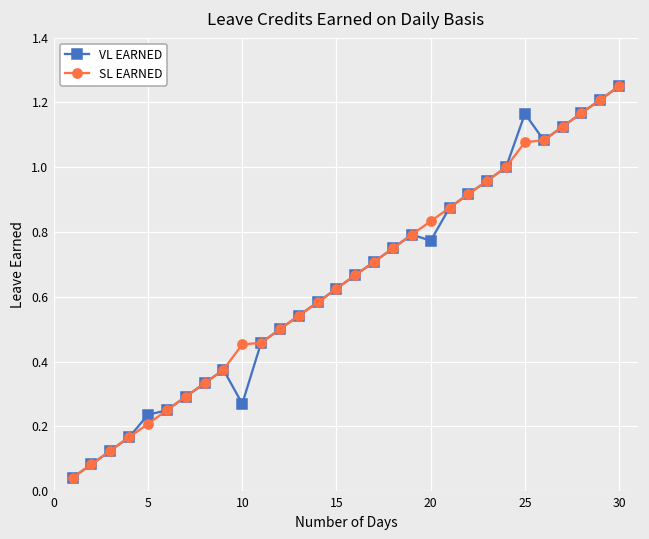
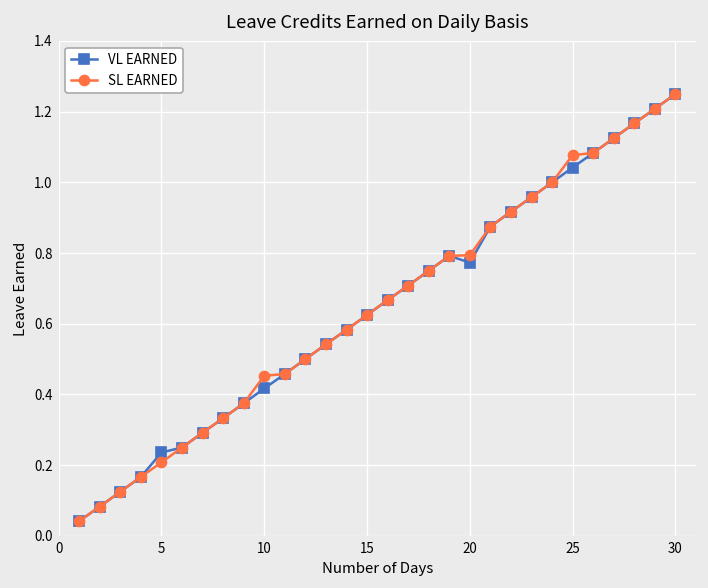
  {
    "VL EARNED": {
      "5": 0.24,
-     "10": 0.27,
+     "10": 0.42,
      "20": 0.77,
-     "25": 1.17
+     "25": 1.04
    },
    "SL EARNED": {
      "5": 0.21,
      "10": 0.45,
-     "20": 0.83,
+     "20": 0.79,
      "25": 1.08
    }
  }
